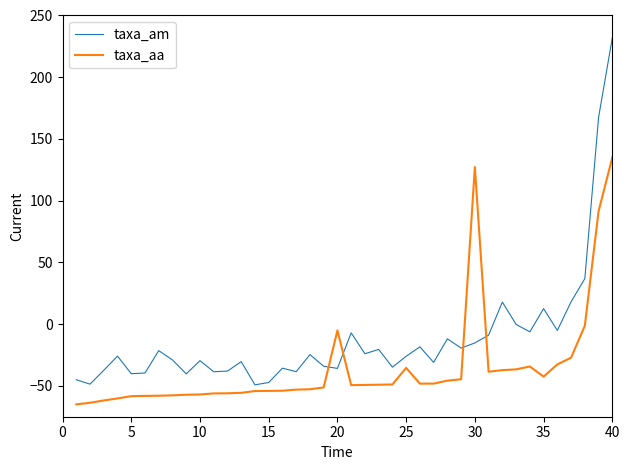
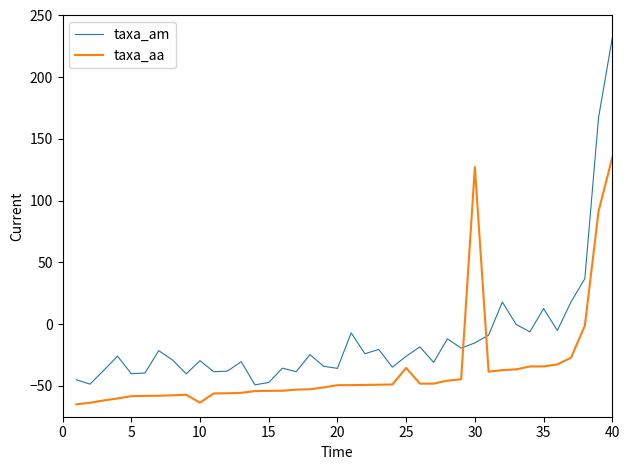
  {
    "taxa_am": {
      "5": -40,
      "10": -30,
      "15": -47,
      "20": -36,
      "25": -26,
      "30": -15,
      "35": 13,
      "40": 232
    },
    "taxa_aa": {
      "5": -58,
-     "10": -57,
+     "10": -64,
      "15": -54,
-     "20": -5,
+     "20": -49,
      "25": -35,
      "30": 127,
-     "35": -43,
+     "35": -34,
      "40": 135
    }
  }
